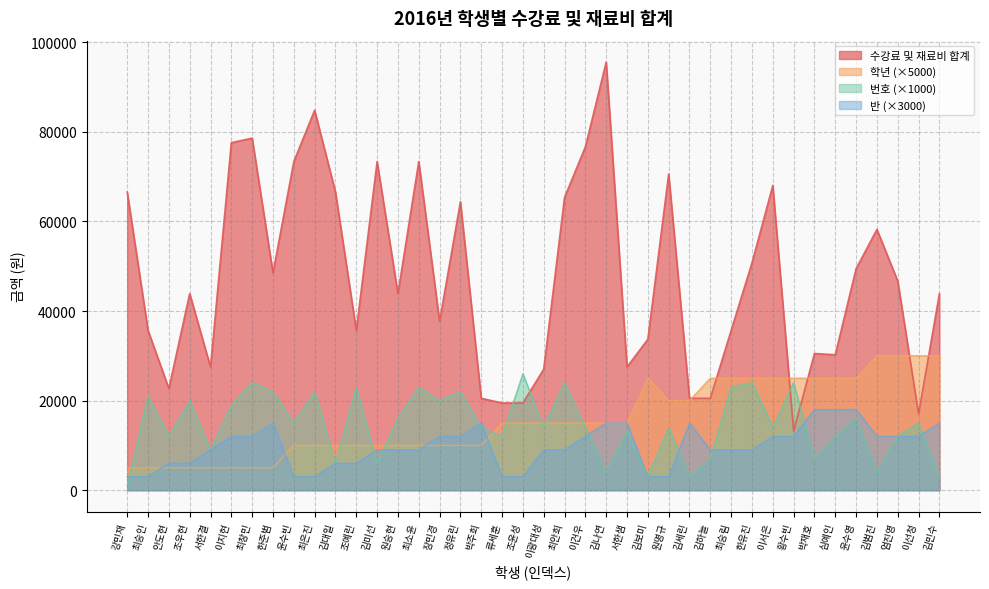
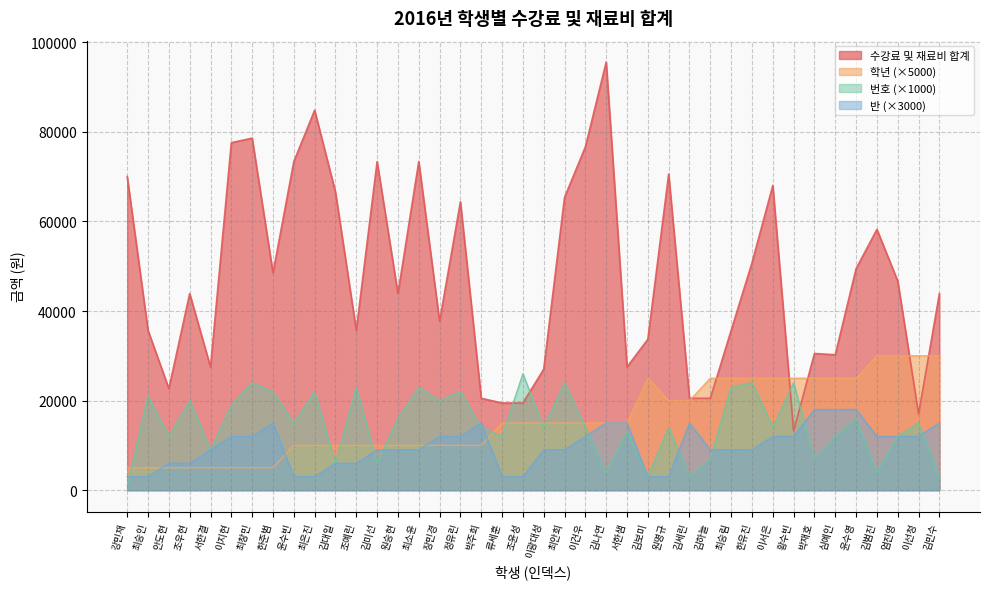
  {
    "수강료 및 재료비 합계": {
-     "강민재": 67000,
+     "강민재": 70000,
      "최승인": 36000,
      "안도현": 23000,
      "조우현": 44000,
      "서한결": 28000,
      "이지현": 78000,
      "최창민": 79000,
      "한준범": 49000,
      "윤수빈": 73000,
      "최은진": 85000,
      "김대일": 67000,
      "조예린": 36000,
      "김미선": 73000,
      "원승현": 44000,
      "최소윤": 73000,
      "장민경": 38000,
      "정유린": 64000,
      "박주희": 21000,
      "류세훈": 19000,
      "조윤성": 19000,
      "이광대성": 27000,
      "최안희": 65000,
      "이건우": 77000,
      "김나연": 96000,
      "서한샘": 28000,
      "김보미": 34000,
      "원명규": 71000,
      "김하늘": 21000,
      "최승림": 36000,
      "한유진": 51000,
      "이서은": 68000,
      "황수빈": 13000,
      "박재호": 31000,
      "심예인": 30000,
      "윤수영": 49000,
      "김범진": 58000,
      "엄진영": 47000,
      "이선청": 17000,
      "김민수": 44000
    },
    "학년 (×5000)": {
      "강민재": 5000,
      "최승인": 5000,
      "안도현": 5000,
      "조우현": 5000,
      "서한결": 5000,
      "이지현": 5000,
      "최창민": 5000,
      "한준범": 5000,
      "윤수빈": 10000,
      "최은진": 10000,
      "김대일": 10000,
      "조예린": 10000,
      "김미선": 10000,
      "원승현": 10000,
      "최소윤": 10000,
      "장민경": 10000,
      "정유린": 10000,
      "박주희": 10000,
      "류세훈": 15000,
      "조윤성": 15000,
      "이광대성": 15000,
      "최안희": 15000,
      "이건우": 15000,
      "김보미": 25000,
      "원명규": 20000,
      "김하늘": 25000,
      "최승림": 25000,
      "한유진": 25000,
      "이서은": 25000,
      "황수빈": 25000,
      "박재호": 25000,
      "심예인": 25000,
      "윤수영": 25000,
      "김범진": 30000,
      "엄진영": 30000,
      "이선청": 30000,
      "김민수": 30000
    }
  }
